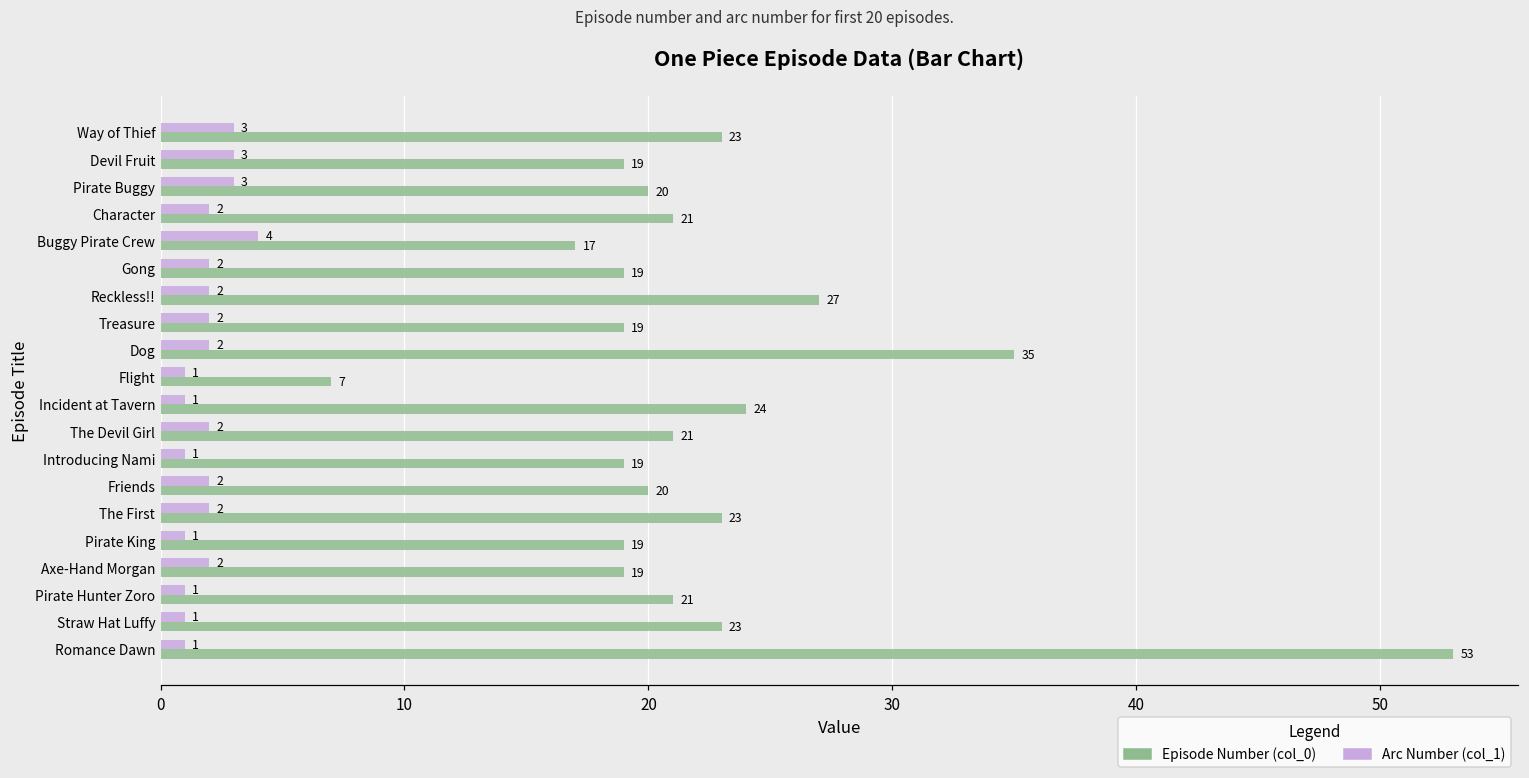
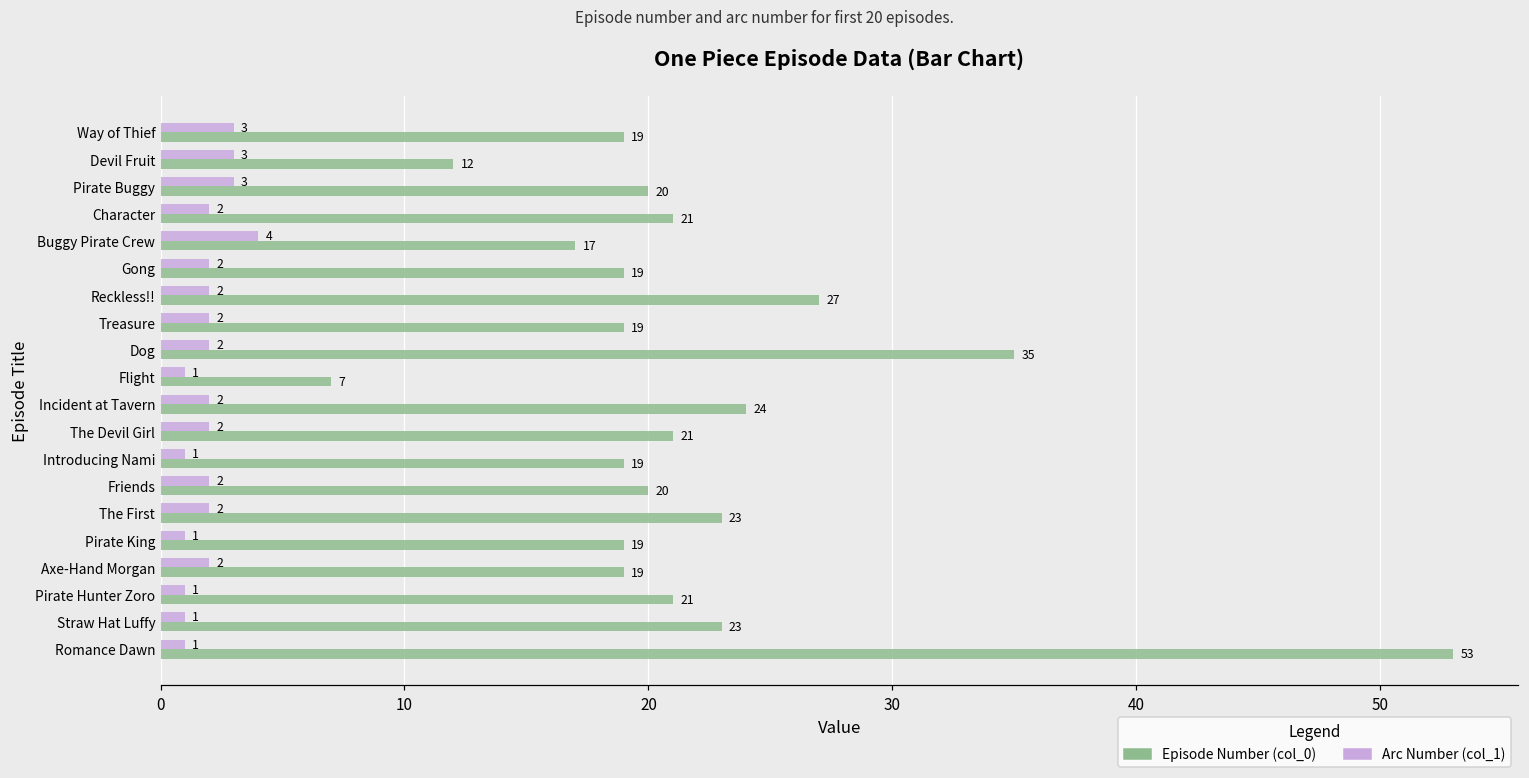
  {
    "Arc Number (col_1)": {
      "Way of Thief": 3,
      "Devil Fruit": 3,
      "Pirate Buggy": 3,
      "Character": 2,
      "Buggy Pirate Crew": 4,
      "Gong": 2,
      "Reckless!!": 2,
      "Treasure": 2,
      "Dog": 2,
      "Flight": 1,
-     "Incident at Tavern": 1,
+     "Incident at Tavern": 2,
      "The Devil Girl": 2,
      "Introducing Nami": 1,
      "Friends": 2,
      "The First": 2,
      "Pirate King": 1,
      "Axe-Hand Morgan": 2,
      "Pirate Hunter Zoro": 1,
      "Straw Hat Luffy": 1,
      "Romance Dawn": 1
    },
    "Episode Number (col_0)": {
-     "Way of Thief": 23,
-     "Devil Fruit": 19,
+     "Way of Thief": 19,
+     "Devil Fruit": 12,
      "Pirate Buggy": 20,
      "Character": 21,
      "Buggy Pirate Crew": 17,
      "Gong": 19,
      "Reckless!!": 27,
      "Treasure": 19,
      "Dog": 35,
      "Flight": 7,
      "Incident at Tavern": 24,
      "The Devil Girl": 21,
      "Introducing Nami": 19,
      "Friends": 20,
      "The First": 23,
      "Pirate King": 19,
      "Axe-Hand Morgan": 19,
      "Pirate Hunter Zoro": 21,
      "Straw Hat Luffy": 23,
      "Romance Dawn": 53
    }
  }
